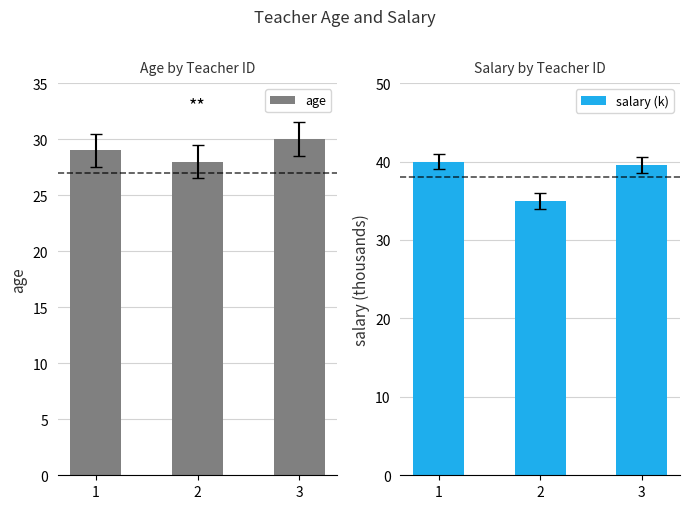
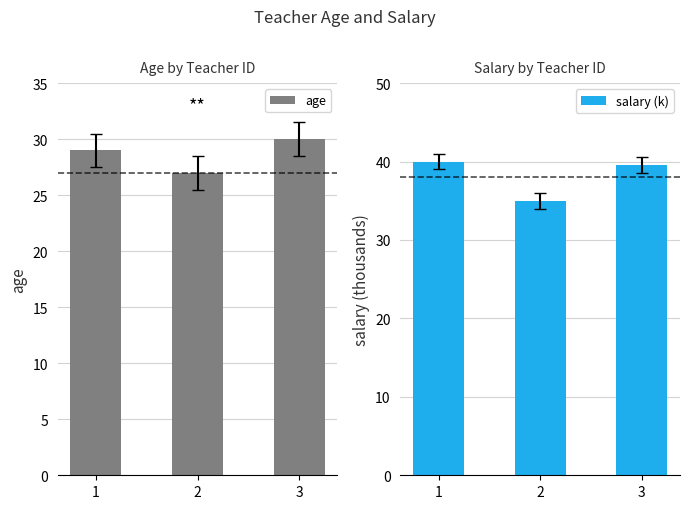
  {
    "Age by Teacher ID": {
      "age": {
        "1": 29,
-       "2": 28,
+       "2": 27,
        "3": 30
      }
    },
    "Salary by Teacher ID": {
      "salary (k)": {
        "1": 40,
        "2": 35,
        "3": 40
      }
    }
  }
